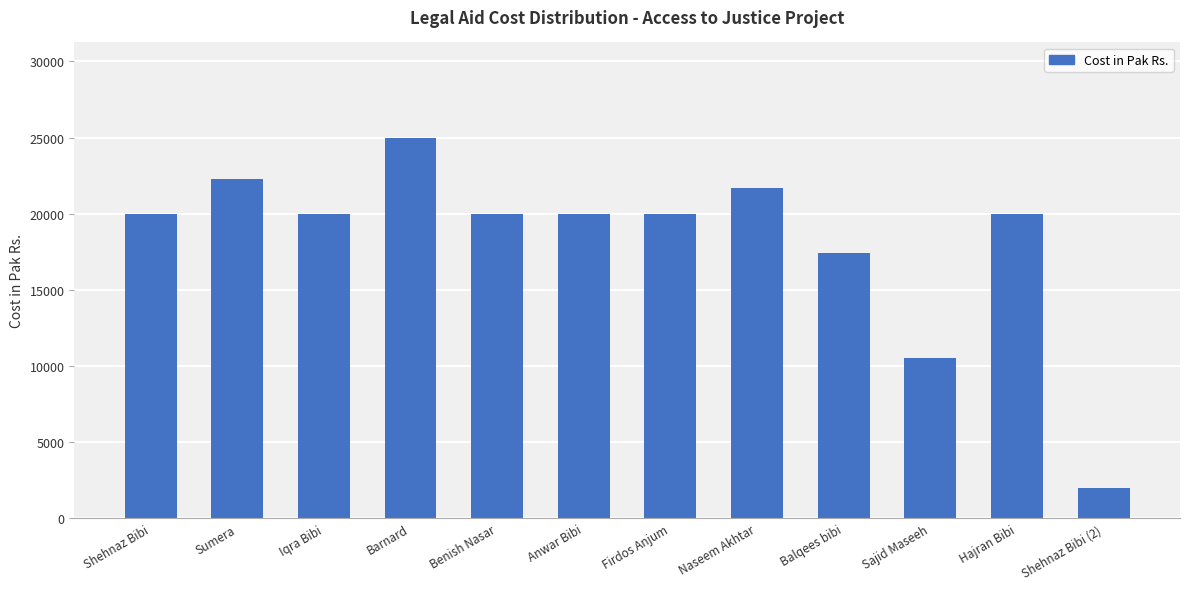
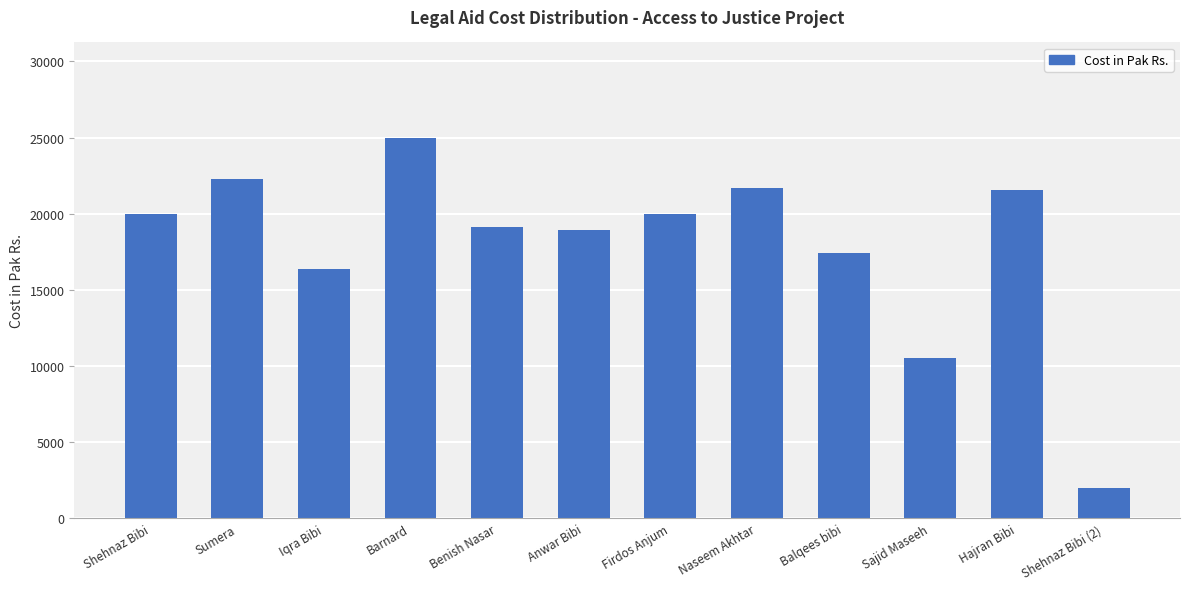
  {
    "Shehnaz Bibi": 20000,
    "Sumera": 22300,
-   "Iqra Bibi": 20000,
+   "Iqra Bibi": 16400,
    "Barnard": 25000,
-   "Benish Nasar": 20000,
-   "Anwar Bibi": 20000,
+   "Benish Nasar": 19200,
+   "Anwar Bibi": 18900,
    "Firdos Anjum": 20000,
    "Naseem Akhtar": 21700,
    "Balqees bibi": 17400,
    "Sajid Maseeh": 10500,
-   "Hajran Bibi": 20000,
+   "Hajran Bibi": 21600,
    "Shehnaz Bibi (2)": 2000
  }
